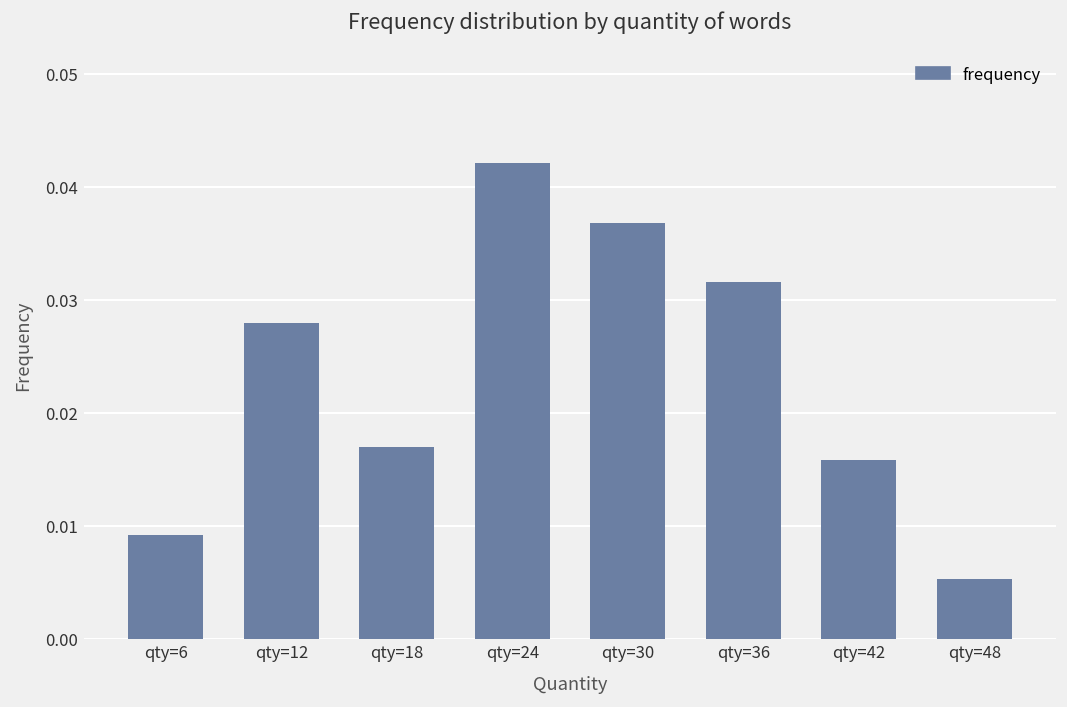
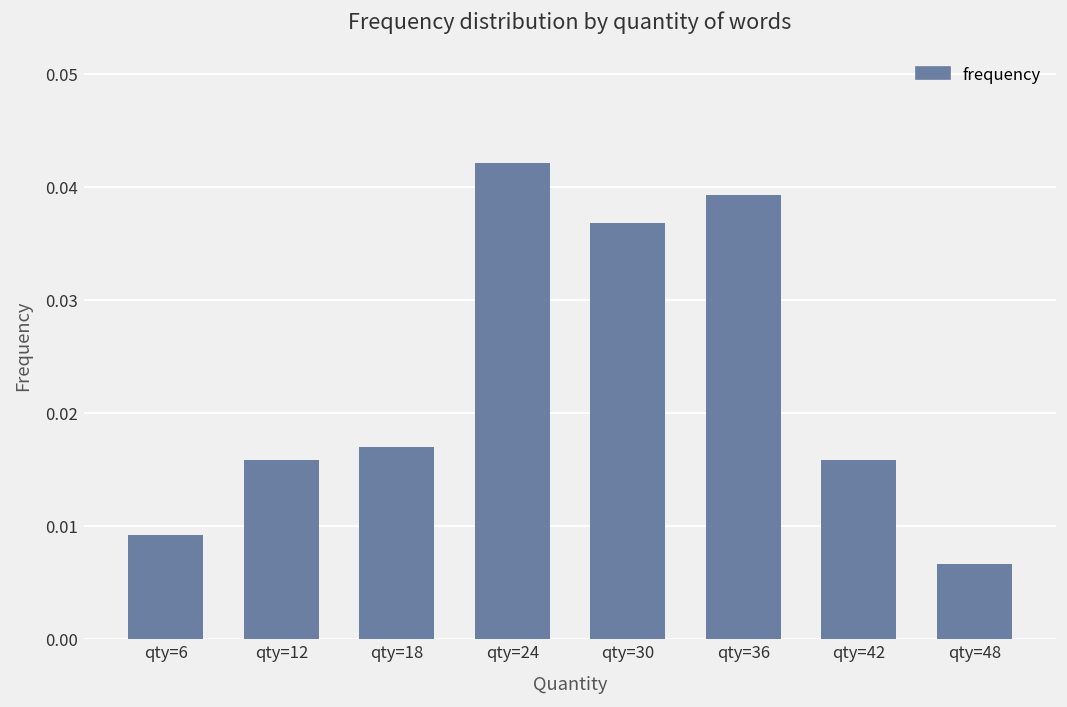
  {
    "qty=6": 0.009,
-   "qty=12": 0.028,
+   "qty=12": 0.016,
    "qty=18": 0.017,
    "qty=24": 0.042,
    "qty=30": 0.037,
-   "qty=36": 0.032,
+   "qty=36": 0.039,
    "qty=42": 0.016,
-   "qty=48": 0.005
+   "qty=48": 0.007
  }
